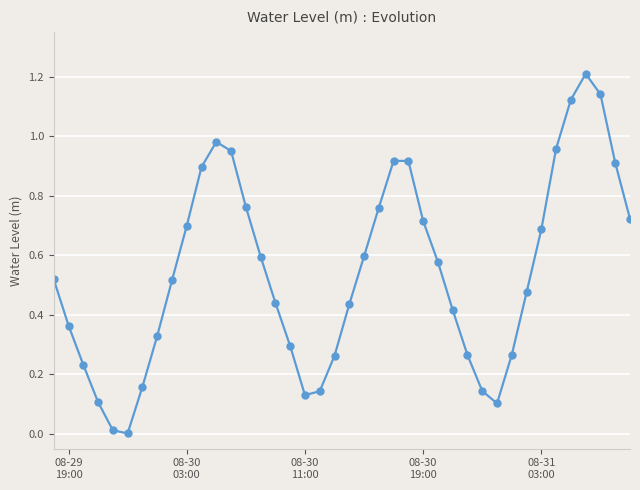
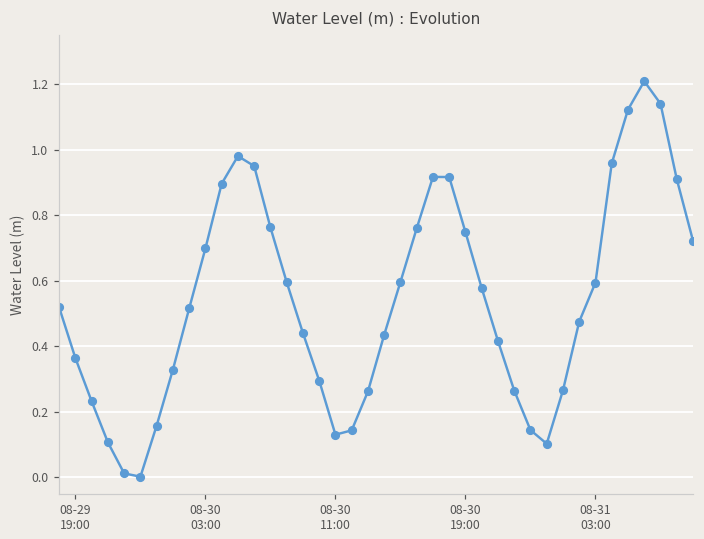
  {
    "08-29 19:00": 0.36,
    "08-30 03:00": 0.70,
    "08-30 11:00": 0.13,
-   "08-30 19:00": 0.72,
-   "08-31 03:00": 0.69
+   "08-30 19:00": 0.75,
+   "08-31 03:00": 0.59
  }
